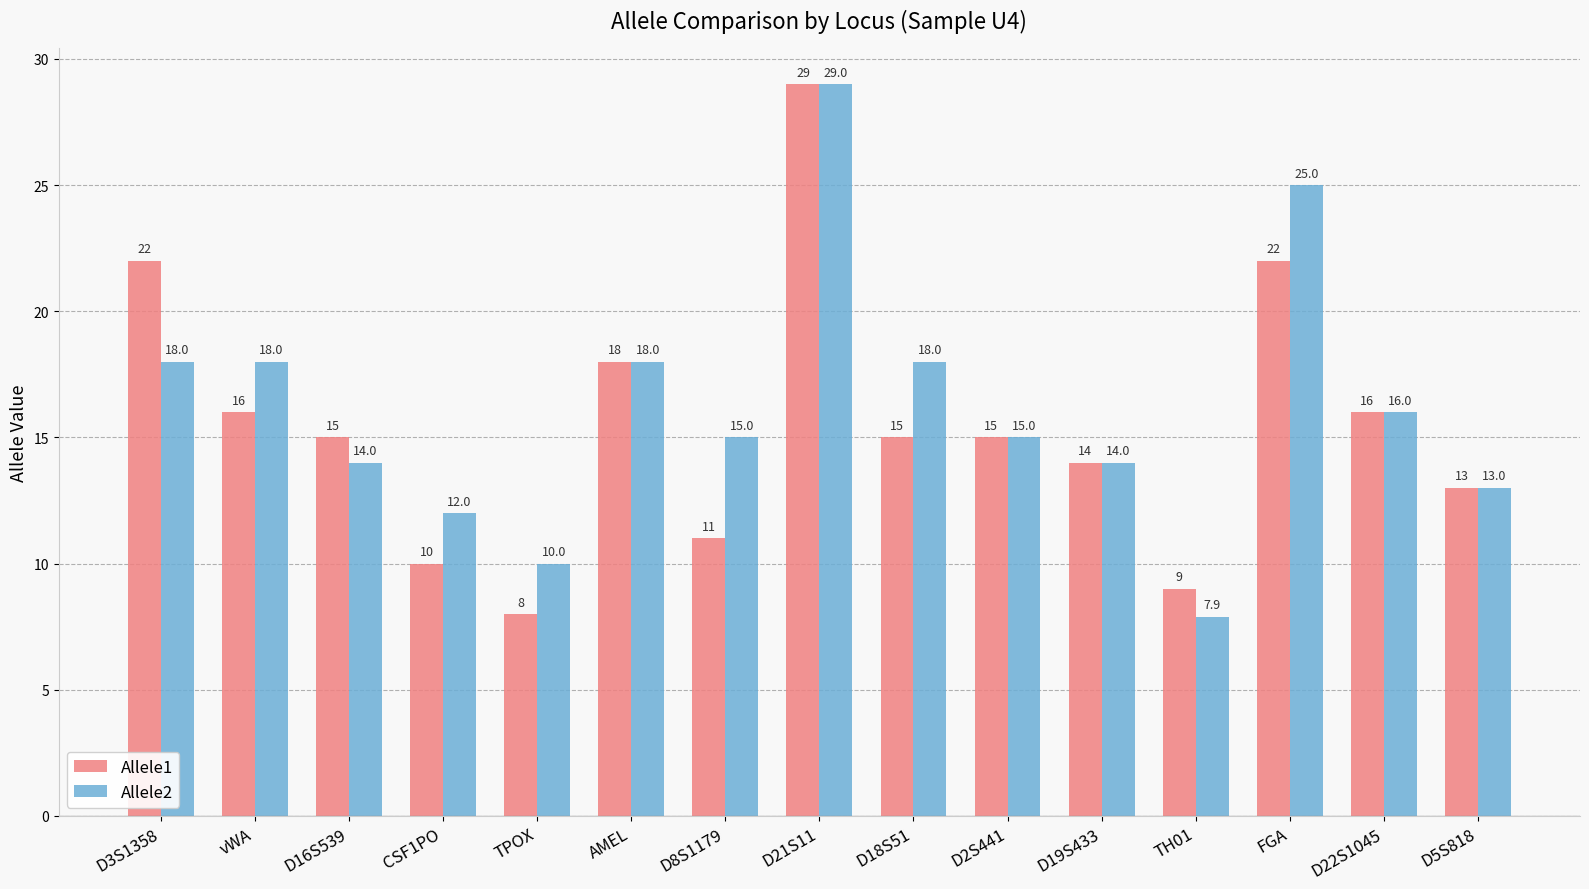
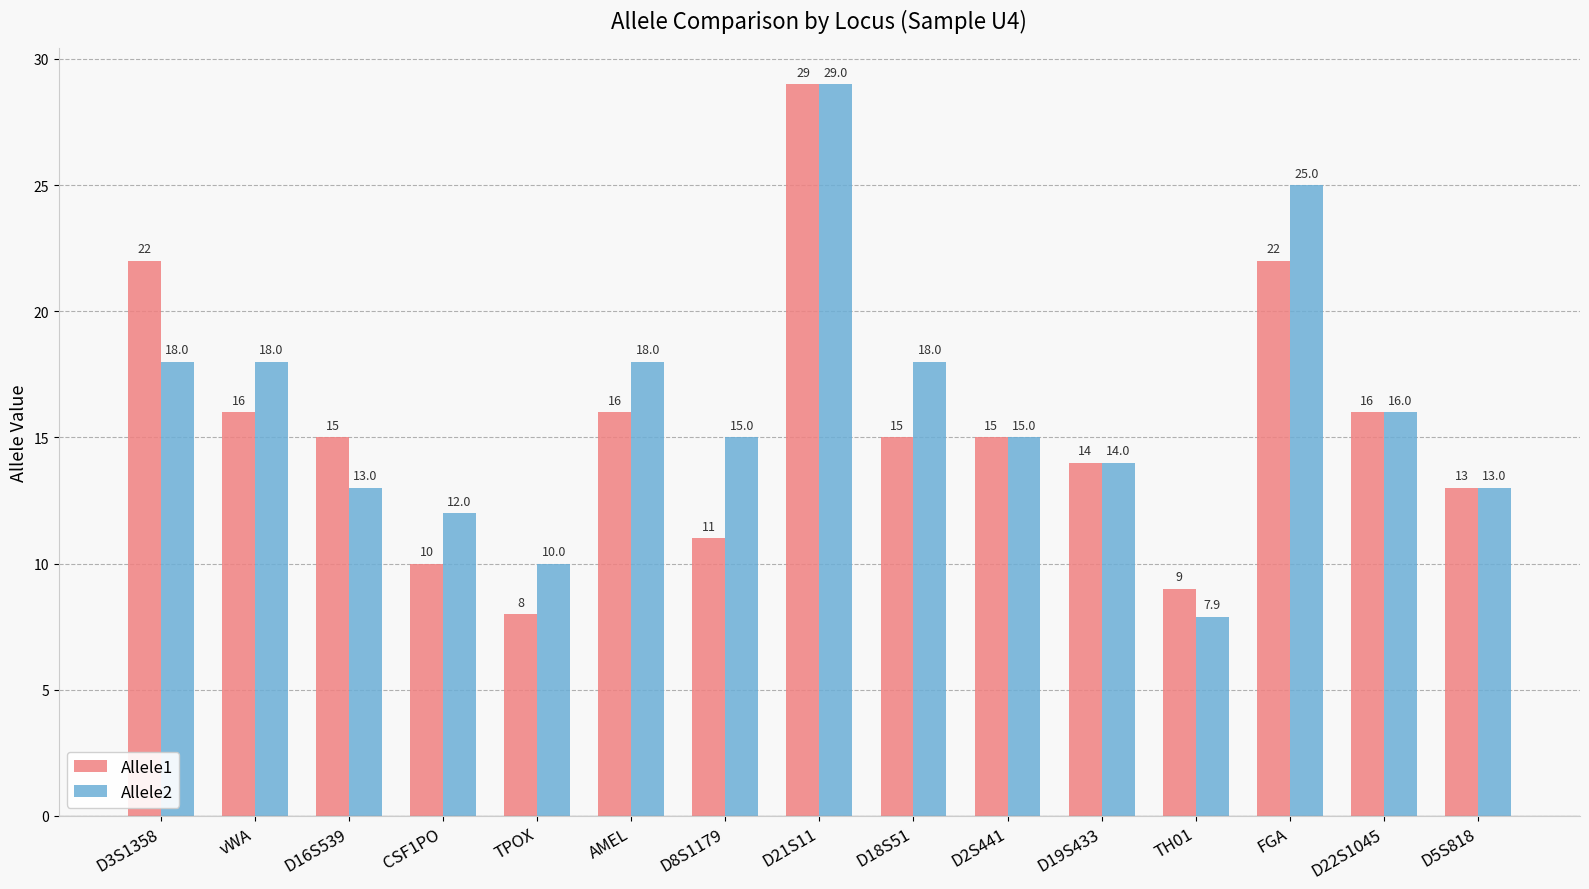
  {
    "Allele1": {
      "D3S1358": 22,
      "vWA": 16,
      "D16S539": 15,
      "CSF1PO": 10,
      "TPOX": 8,
-     "AMEL": 18,
+     "AMEL": 16,
      "D8S1179": 11,
      "D21S11": 29,
      "D18S51": 15,
      "D2S441": 15,
      "D19S433": 14,
      "TH01": 9,
      "FGA": 22,
      "D22S1045": 16,
      "D5S818": 13
    },
    "Allele2": {
      "D3S1358": 18.0,
      "vWA": 18.0,
-     "D16S539": 14.0,
+     "D16S539": 13.0,
      "CSF1PO": 12.0,
      "TPOX": 10.0,
      "AMEL": 18.0,
      "D8S1179": 15.0,
      "D21S11": 29.0,
      "D18S51": 18.0,
      "D2S441": 15.0,
      "D19S433": 14.0,
      "TH01": 7.9,
      "FGA": 25.0,
      "D22S1045": 16.0,
      "D5S818": 13.0
    }
  }
